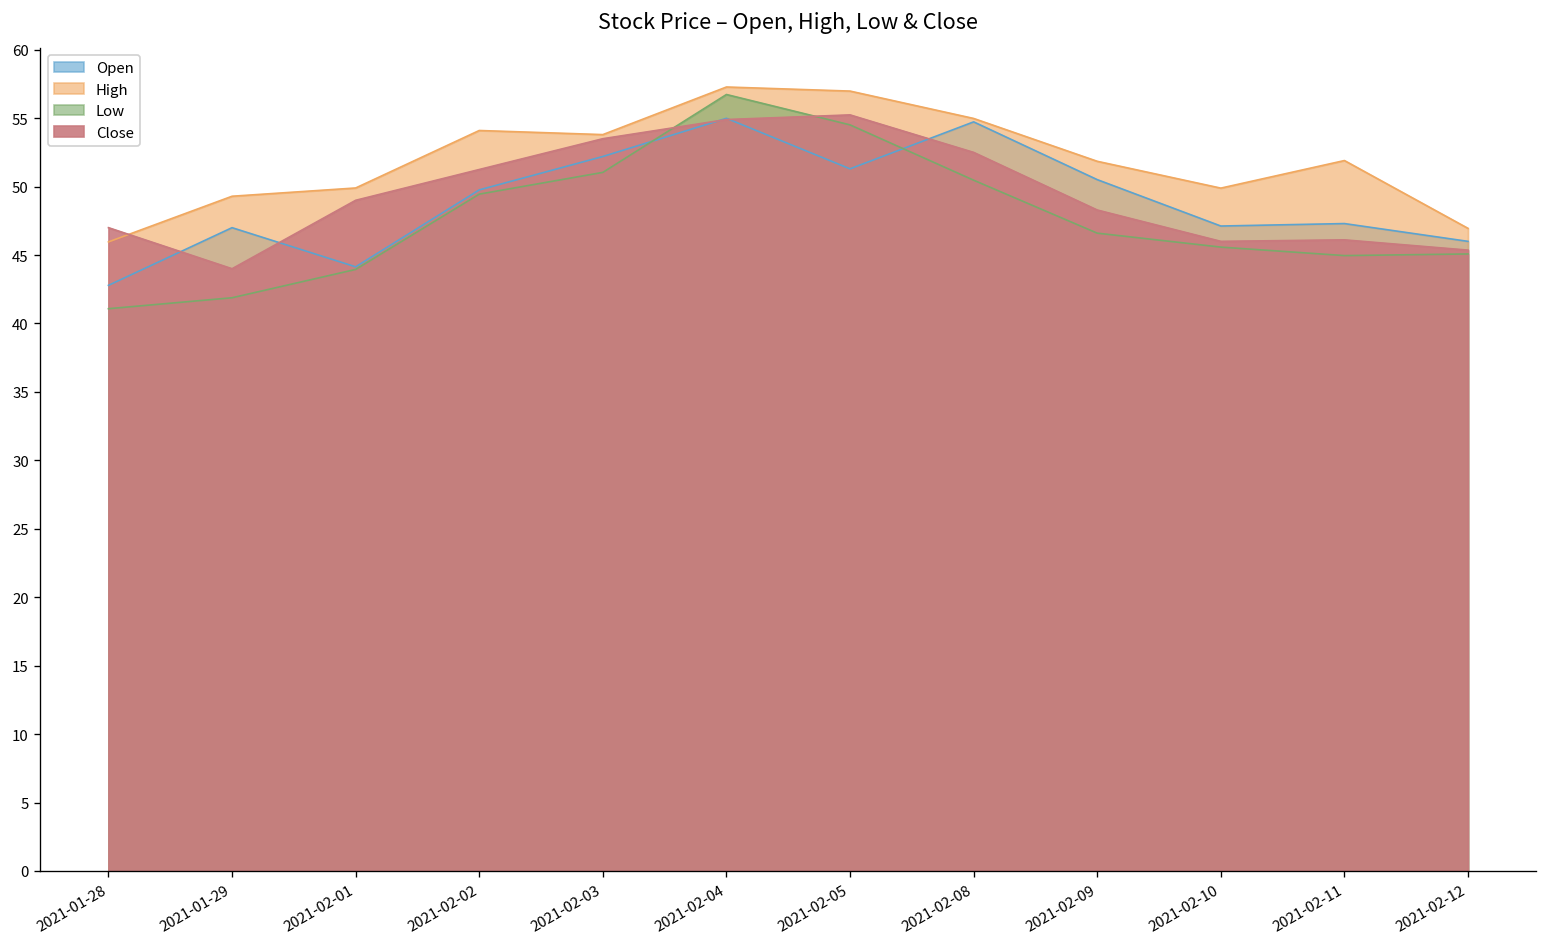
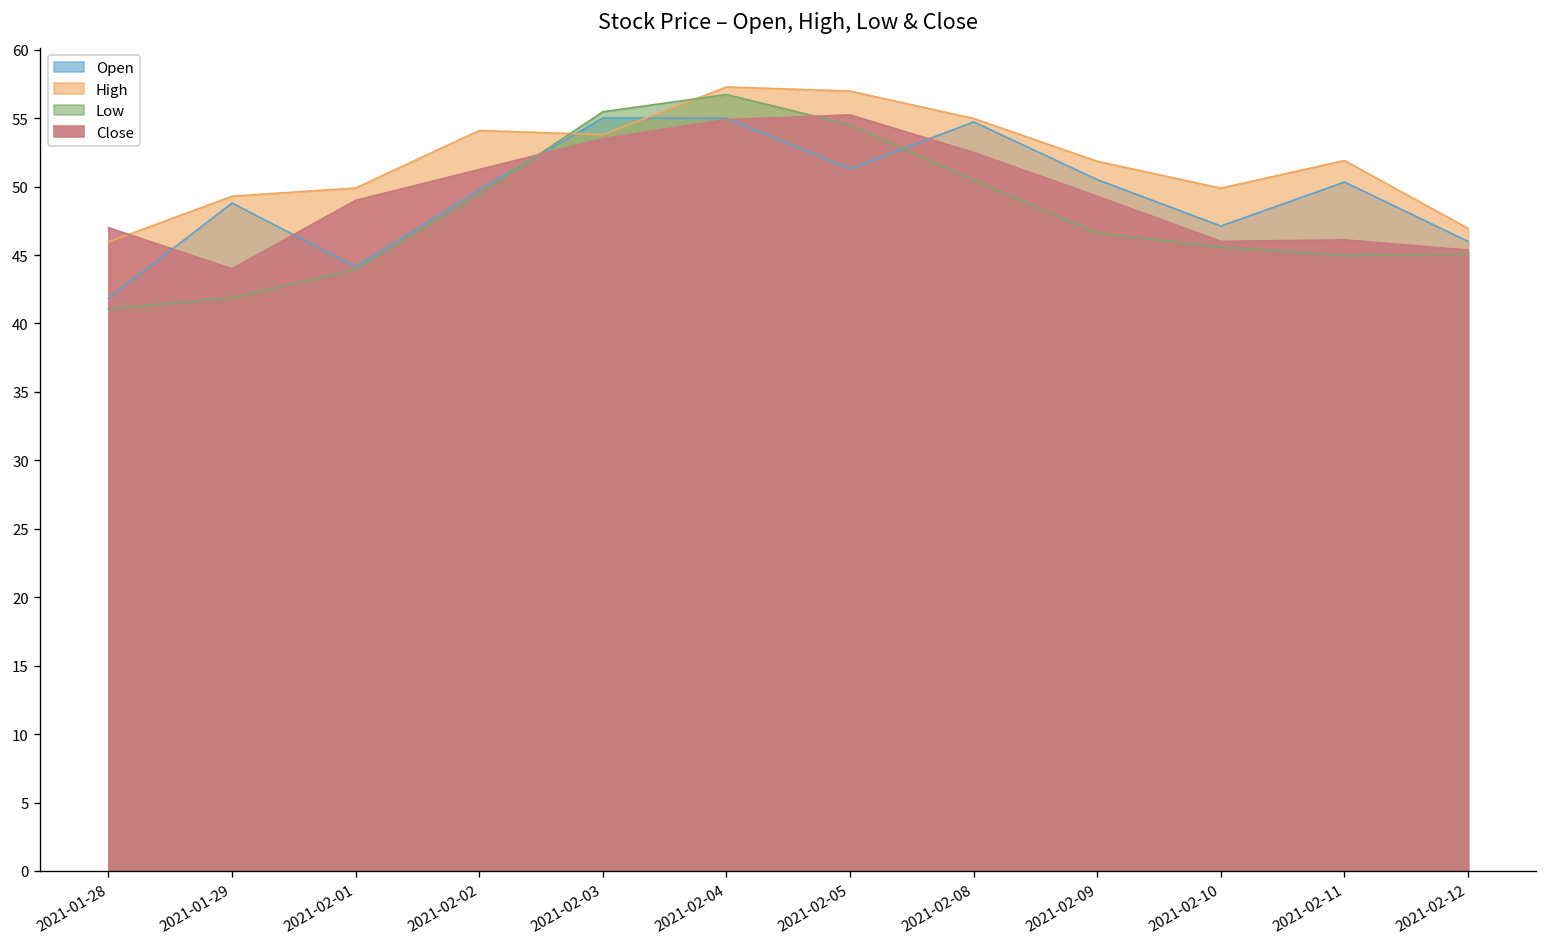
  {
    "Open": {
-     "2021-01-28": 42.8,
-     "2021-01-29": 47.0,
+     "2021-01-28": 41.8,
+     "2021-01-29": 48.8,
      "2021-02-02": 49.8,
-     "2021-02-03": 52.2,
+     "2021-02-03": 55.0,
      "2021-02-05": 51.3,
      "2021-02-08": 54.7,
      "2021-02-09": 50.5,
      "2021-02-10": 47.1,
-     "2021-02-11": 47.3,
+     "2021-02-11": 50.3,
      "2021-02-12": 46.0
    },
    "High": {
      "2021-01-28": 46.0,
      "2021-01-29": 49.3,
      "2021-02-01": 49.9,
      "2021-02-02": 54.1,
      "2021-02-03": 53.8,
      "2021-02-04": 57.3,
      "2021-02-05": 57.0,
      "2021-02-08": 55.0,
      "2021-02-09": 51.8,
      "2021-02-10": 49.9,
      "2021-02-11": 51.9,
      "2021-02-12": 47.0
    },
    "Low": {
      "2021-01-28": 41.1,
      "2021-01-29": 41.9,
      "2021-02-02": 49.5,
-     "2021-02-03": 51.0,
+     "2021-02-03": 55.5,
      "2021-02-04": 56.7,
      "2021-02-05": 54.5,
      "2021-02-08": 50.5,
      "2021-02-09": 46.6,
      "2021-02-10": 45.6,
      "2021-02-11": 45.0,
      "2021-02-12": 45.1
    },
    "Close": {
      "2021-01-28": 47.0,
      "2021-01-29": 44.0,
      "2021-02-01": 49.0,
      "2021-02-02": 51.3,
      "2021-02-03": 53.5,
      "2021-02-05": 55.2,
      "2021-02-08": 52.5,
-     "2021-02-09": 48.3,
+     "2021-02-09": 49.3,
      "2021-02-10": 46.0,
      "2021-02-11": 46.1,
      "2021-02-12": 45.4
    }
  }
